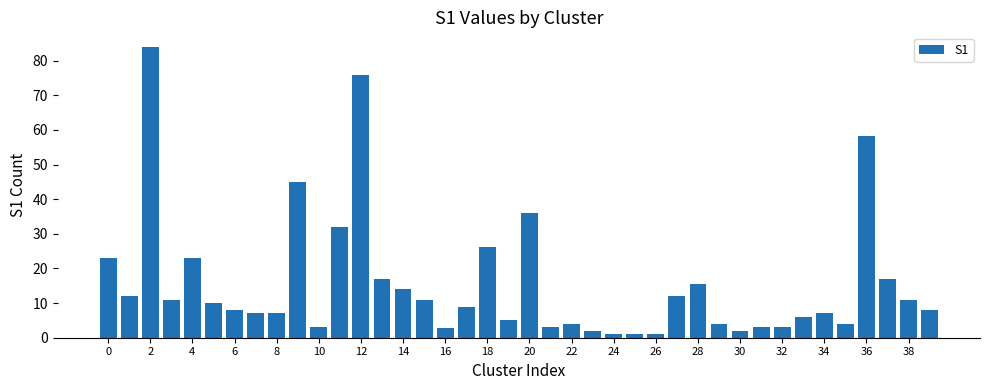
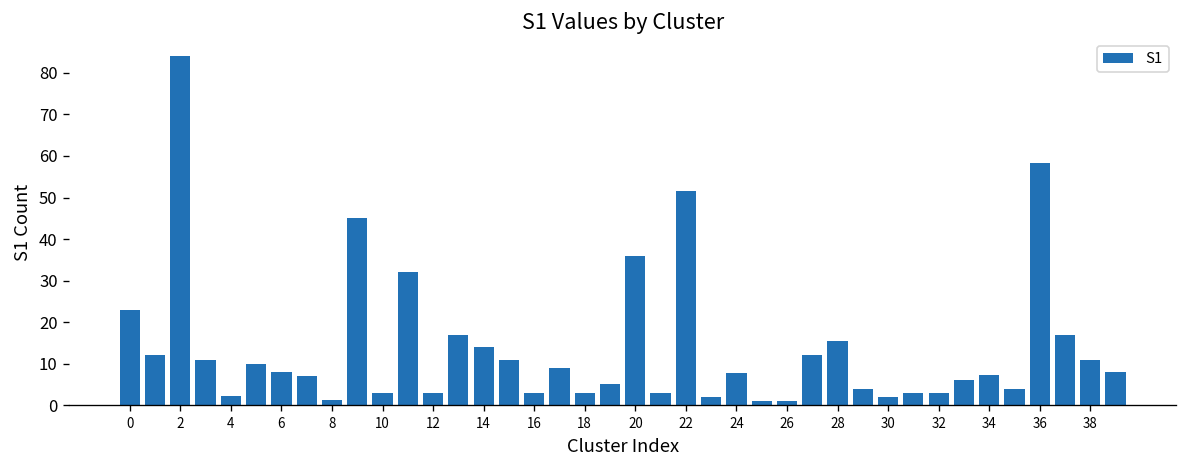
  {
    "0": 23,
    "2": 84,
-   "4": 23,
+   "4": 2,
    "6": 8,
-   "8": 7,
+   "8": 1,
    "10": 3,
-   "12": 76,
+   "12": 3,
    "14": 14,
    "16": 3,
-   "18": 26,
+   "18": 3,
    "20": 36,
-   "22": 4,
-   "24": 1,
+   "22": 52,
+   "24": 8,
    "26": 1,
    "28": 16,
    "30": 2,
    "32": 3,
    "34": 7,
    "36": 58,
    "38": 11
  }
